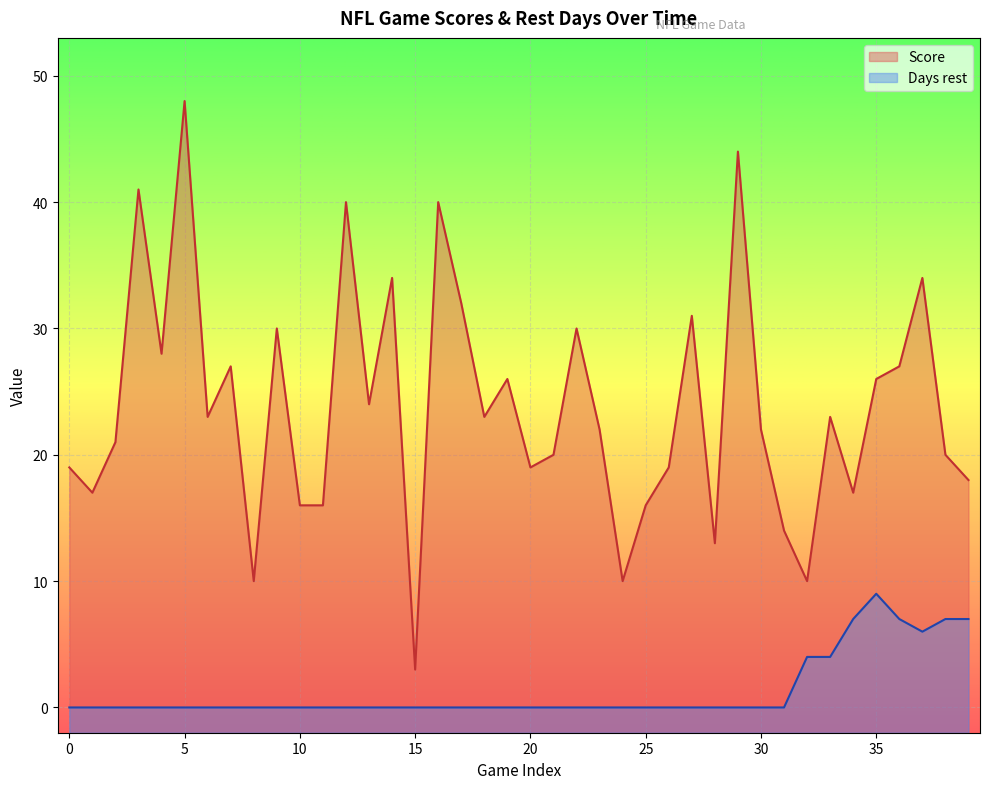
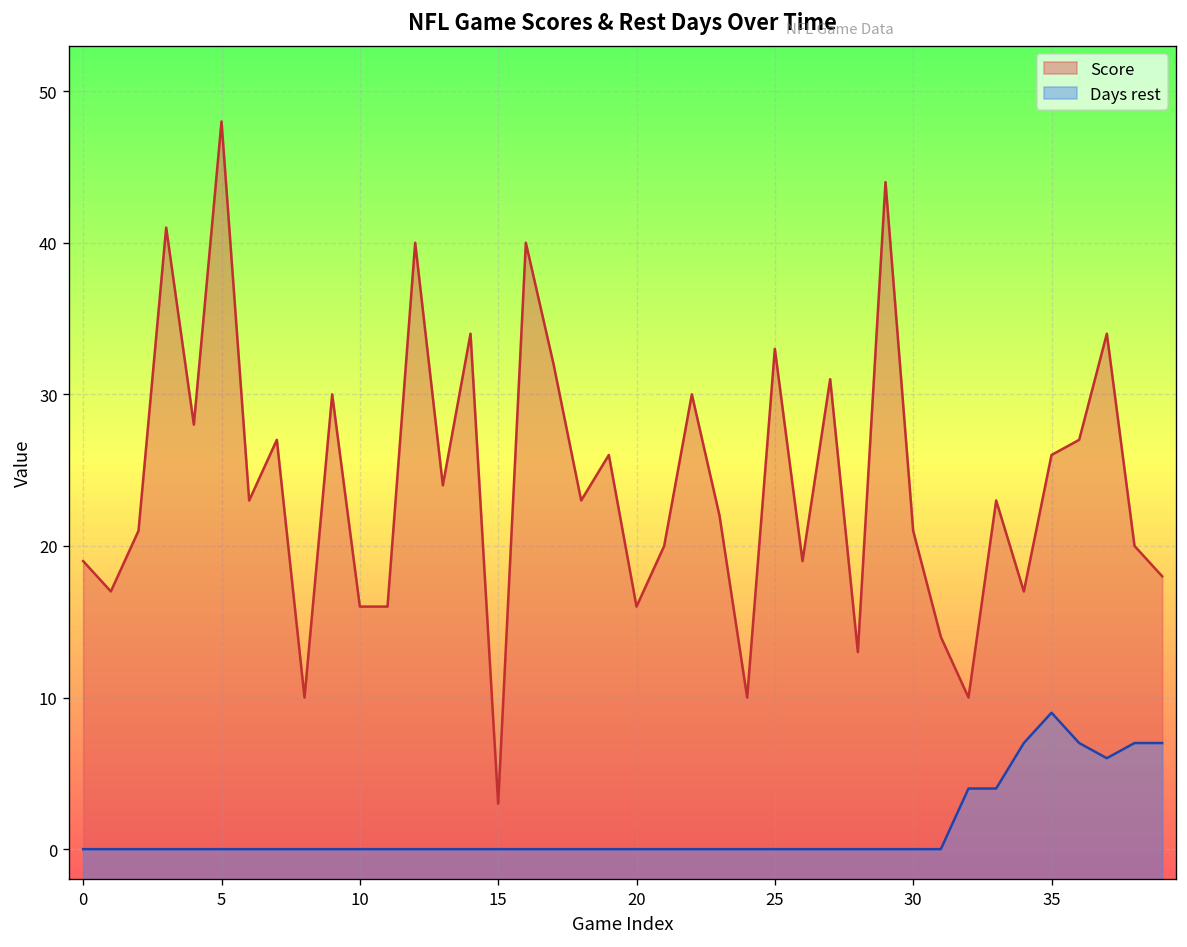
  {
    "Score": {
      "0": 19,
      "5": 48,
      "10": 16,
      "15": 3,
-     "20": 19,
-     "25": 16,
-     "30": 22,
+     "20": 16,
+     "25": 33,
+     "30": 21,
      "35": 26
    },
    "Days rest": {
      "0": 0,
      "5": 0,
      "10": 0,
      "15": 0,
      "20": 0,
      "25": 0,
      "30": 0,
      "35": 9
    }
  }
